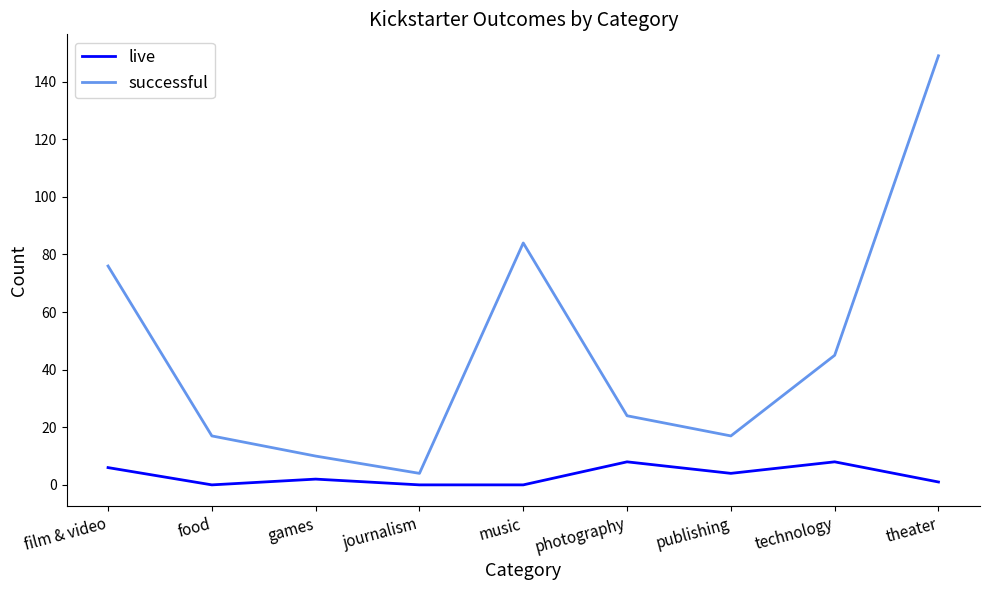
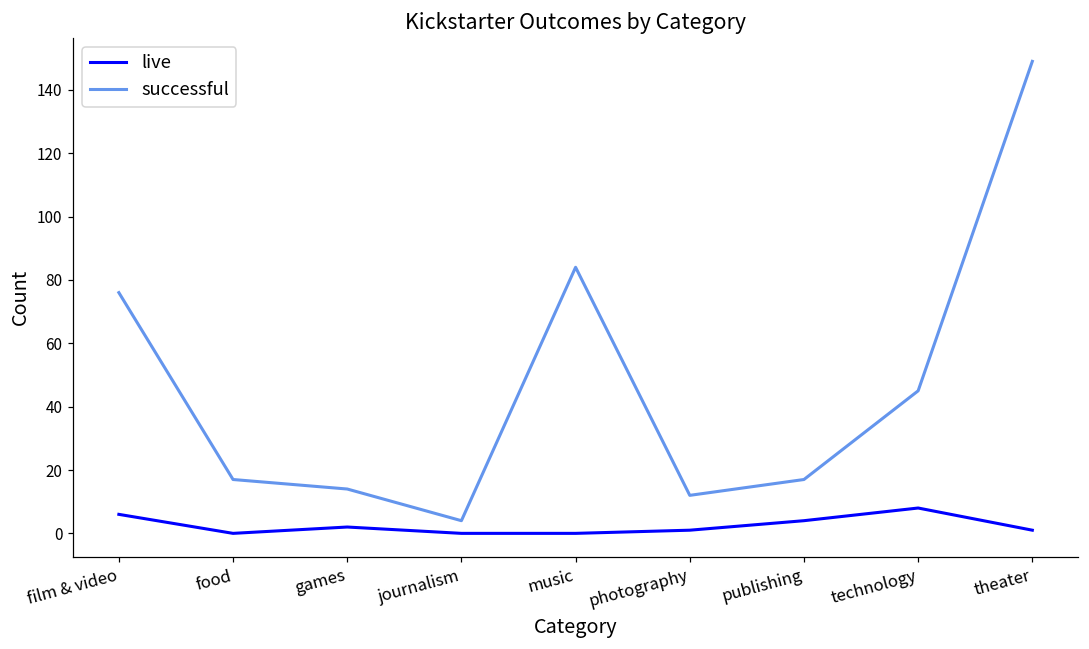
  {
    "live": {
      "film & video": 6,
      "food": 0,
      "games": 2,
      "journalism": 0,
      "music": 0,
-     "photography": 8,
+     "photography": 1,
      "publishing": 4,
      "technology": 8,
      "theater": 1
    },
    "successful": {
      "film & video": 76,
      "food": 17,
-     "games": 10,
+     "games": 14,
      "journalism": 4,
      "music": 84,
-     "photography": 24,
+     "photography": 12,
      "publishing": 17,
      "technology": 45,
      "theater": 149
    }
  }
